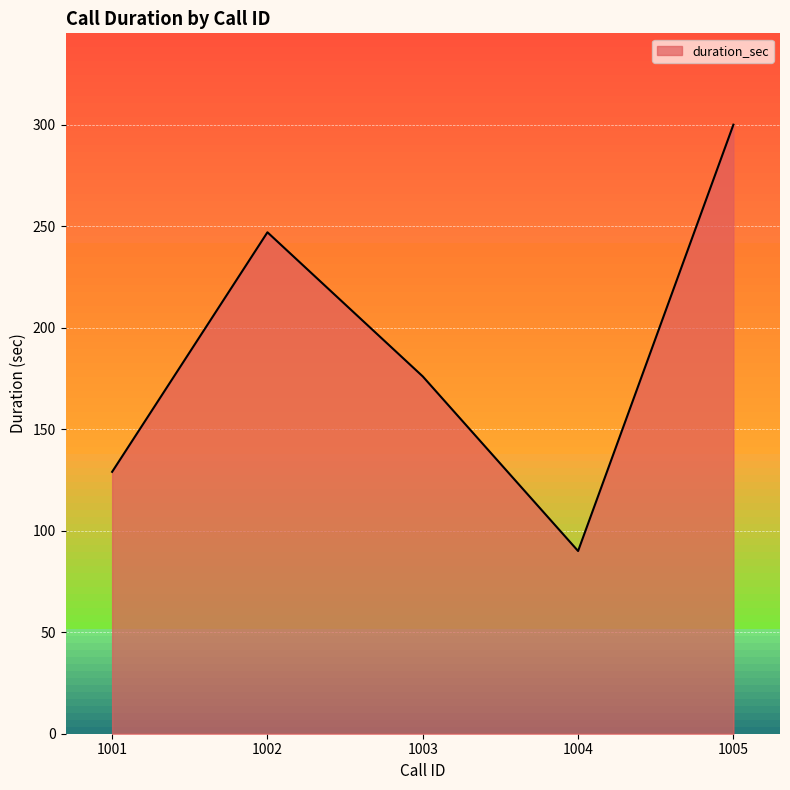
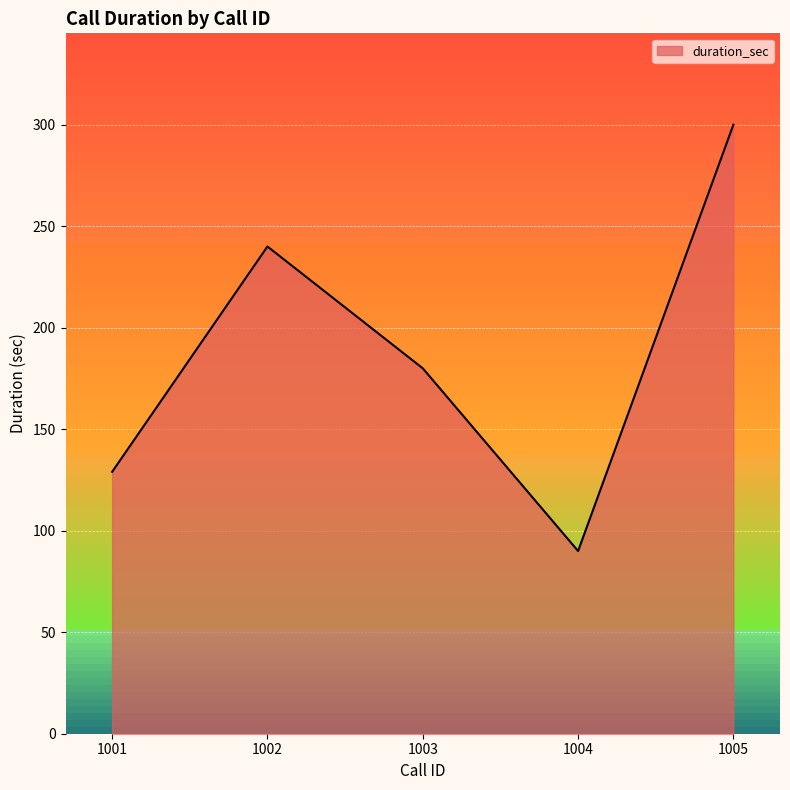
  {
    "1001": 129,
-   "1002": 247,
-   "1003": 176,
+   "1002": 240,
+   "1003": 180,
    "1004": 90,
    "1005": 300
  }
